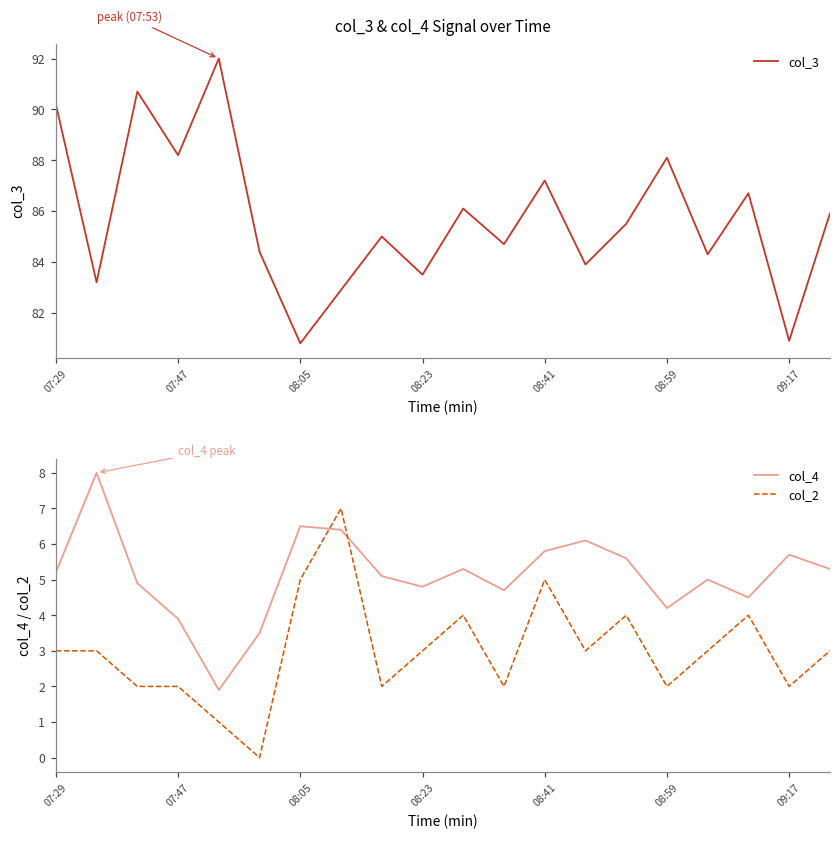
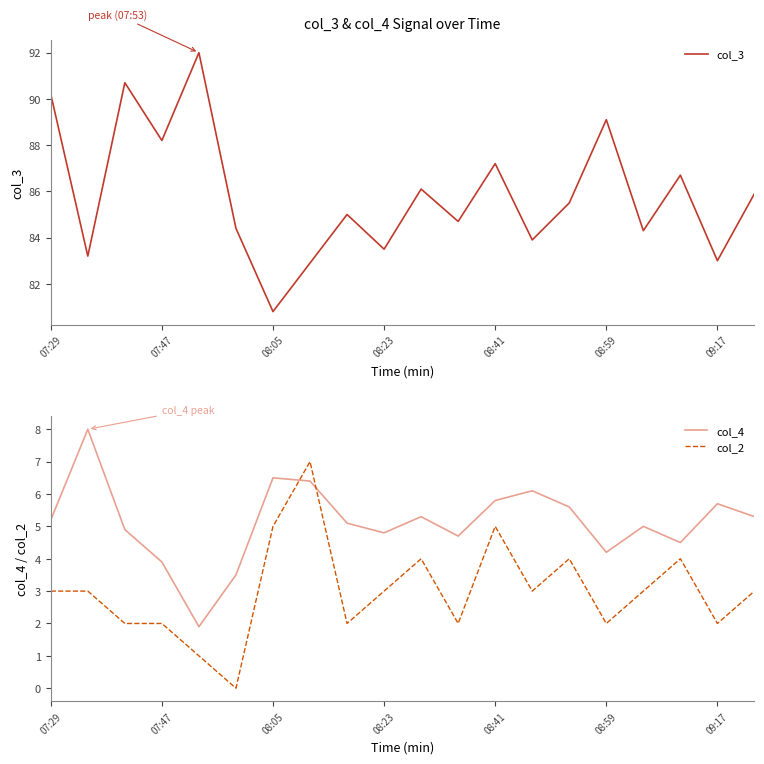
  {
    "col_3 & col_4 Signal over Time": {
      "07:29": 90.2,
      "07:47": 88.2,
      "08:05": 80.8,
      "08:23": 83.5,
      "08:41": 87.2,
-     "08:59": 88.1,
-     "09:17": 80.9
+     "08:59": 89.1,
+     "09:17": 83.0
    }
  }
